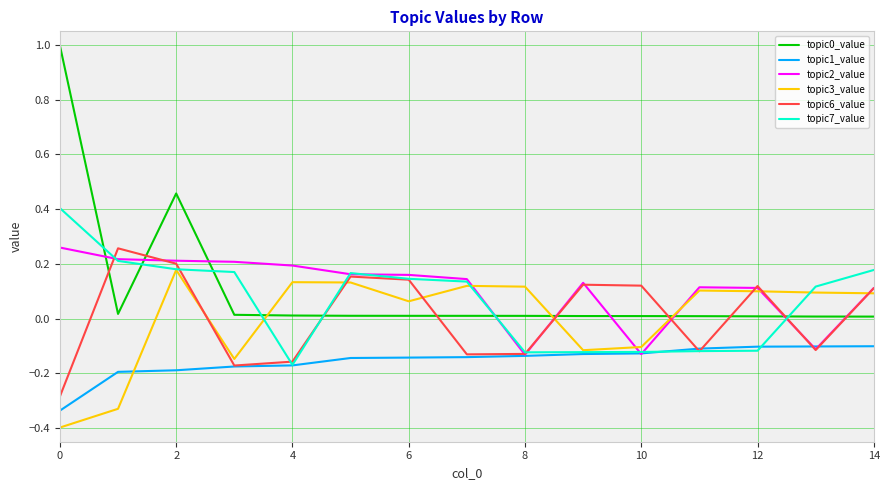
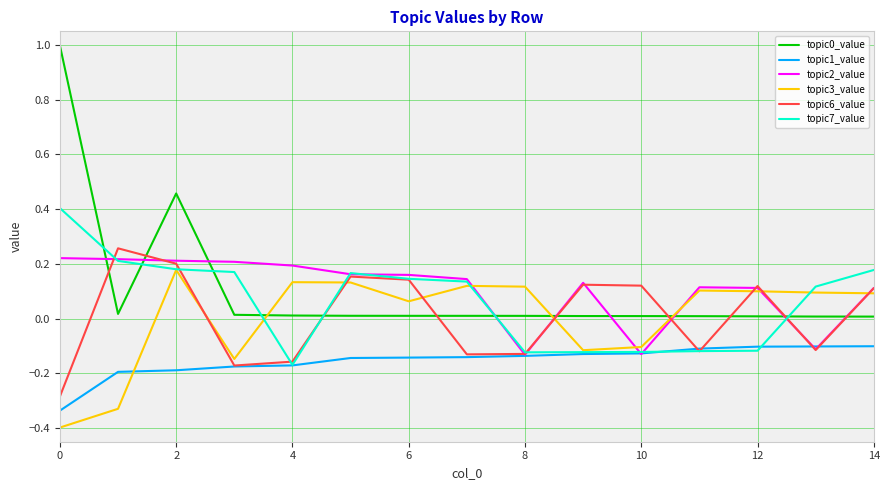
  {
    "topic0_value": {
      "0": 1.00,
      "2": 0.46,
      "4": 0.01,
      "6": 0.01,
      "8": 0.01,
      "10": 0.01,
      "12": 0.01,
      "14": 0.01
    },
    "topic1_value": {
      "0": -0.34,
      "2": -0.19,
      "6": -0.14,
      "12": -0.10,
      "14": -0.10
    },
    "topic2_value": {
-     "0": 0.26,
+     "0": 0.22,
      "2": 0.21,
      "4": 0.19,
      "6": 0.16
    },
    "topic3_value": {
      "0": -0.40,
      "4": 0.13,
      "6": 0.06,
      "8": 0.12,
      "10": -0.10,
      "12": 0.10,
      "14": 0.09
    },
    "topic6_value": {
      "0": -0.28,
      "2": 0.20,
      "4": -0.16,
      "10": 0.12
    },
    "topic7_value": {
      "0": 0.40,
      "12": -0.12,
      "14": 0.18
    }
  }
